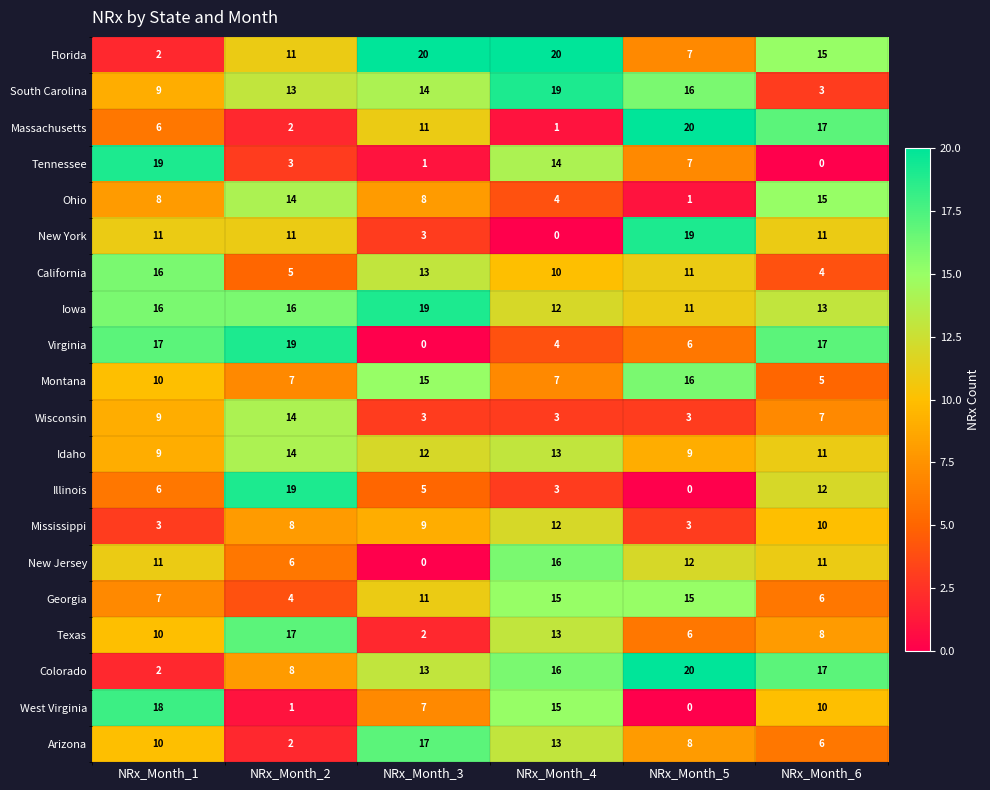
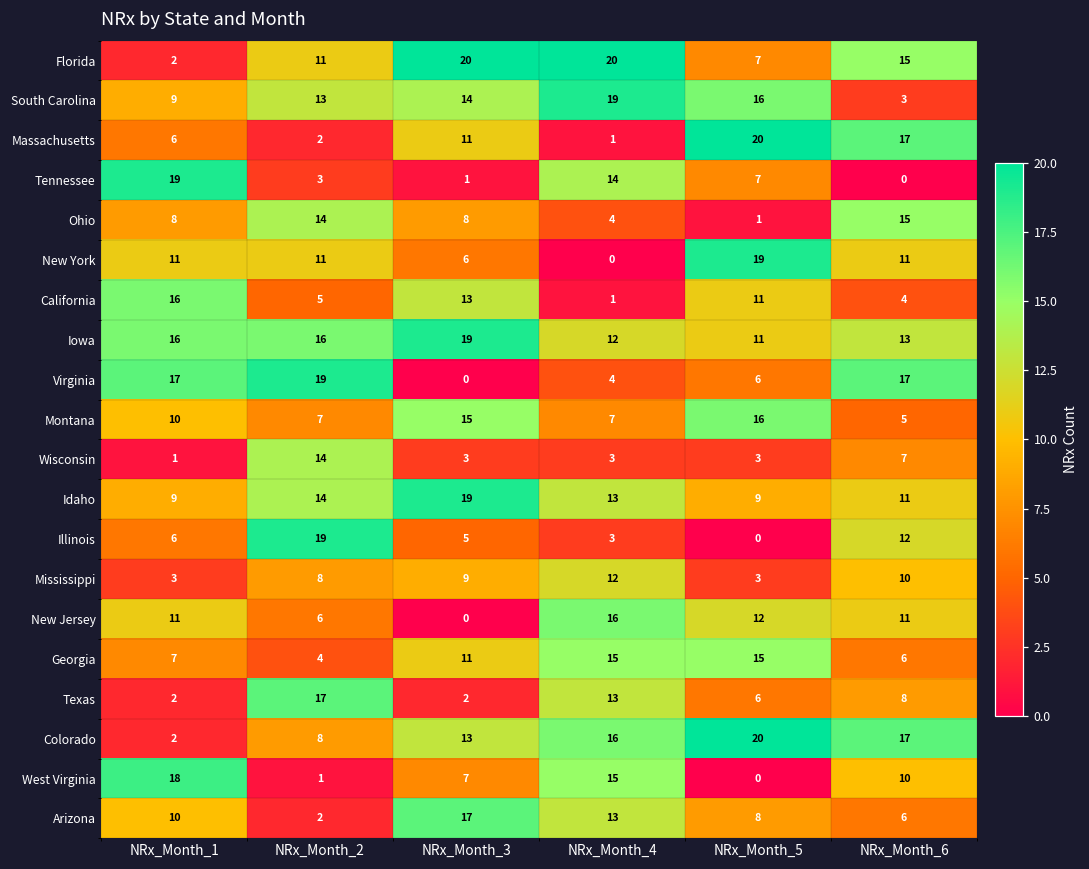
  {
    "Florida": {
      "NRx_Month_1": 2,
      "NRx_Month_2": 11,
      "NRx_Month_3": 20,
      "NRx_Month_4": 20,
      "NRx_Month_5": 7,
      "NRx_Month_6": 15
    },
    "South Carolina": {
      "NRx_Month_1": 9,
      "NRx_Month_2": 13,
      "NRx_Month_3": 14,
      "NRx_Month_4": 19,
      "NRx_Month_5": 16,
      "NRx_Month_6": 3
    },
    "Massachusetts": {
      "NRx_Month_1": 6,
      "NRx_Month_2": 2,
      "NRx_Month_3": 11,
      "NRx_Month_4": 1,
      "NRx_Month_5": 20,
      "NRx_Month_6": 17
    },
    "Tennessee": {
      "NRx_Month_1": 19,
      "NRx_Month_2": 3,
      "NRx_Month_3": 1,
      "NRx_Month_4": 14,
      "NRx_Month_5": 7,
      "NRx_Month_6": 0
    },
    "Ohio": {
      "NRx_Month_1": 8,
      "NRx_Month_2": 14,
      "NRx_Month_3": 8,
      "NRx_Month_4": 4,
      "NRx_Month_5": 1,
      "NRx_Month_6": 15
    },
    "New York": {
      "NRx_Month_1": 11,
      "NRx_Month_2": 11,
-     "NRx_Month_3": 3,
+     "NRx_Month_3": 6,
      "NRx_Month_4": 0,
      "NRx_Month_5": 19,
      "NRx_Month_6": 11
    },
    "California": {
      "NRx_Month_1": 16,
      "NRx_Month_2": 5,
      "NRx_Month_3": 13,
-     "NRx_Month_4": 10,
+     "NRx_Month_4": 1,
      "NRx_Month_5": 11,
      "NRx_Month_6": 4
    },
    "Iowa": {
      "NRx_Month_1": 16,
      "NRx_Month_2": 16,
      "NRx_Month_3": 19,
      "NRx_Month_4": 12,
      "NRx_Month_5": 11,
      "NRx_Month_6": 13
    },
    "Virginia": {
      "NRx_Month_1": 17,
      "NRx_Month_2": 19,
      "NRx_Month_3": 0,
      "NRx_Month_4": 4,
      "NRx_Month_5": 6,
      "NRx_Month_6": 17
    },
    "Montana": {
      "NRx_Month_1": 10,
      "NRx_Month_2": 7,
      "NRx_Month_3": 15,
      "NRx_Month_4": 7,
      "NRx_Month_5": 16,
      "NRx_Month_6": 5
    },
    "Wisconsin": {
-     "NRx_Month_1": 9,
+     "NRx_Month_1": 1,
      "NRx_Month_2": 14,
      "NRx_Month_3": 3,
      "NRx_Month_4": 3,
      "NRx_Month_5": 3,
      "NRx_Month_6": 7
    },
    "Idaho": {
      "NRx_Month_1": 9,
      "NRx_Month_2": 14,
-     "NRx_Month_3": 12,
+     "NRx_Month_3": 19,
      "NRx_Month_4": 13,
      "NRx_Month_5": 9,
      "NRx_Month_6": 11
    },
    "Illinois": {
      "NRx_Month_1": 6,
      "NRx_Month_2": 19,
      "NRx_Month_3": 5,
      "NRx_Month_4": 3,
      "NRx_Month_5": 0,
      "NRx_Month_6": 12
    },
    "Mississippi": {
      "NRx_Month_1": 3,
      "NRx_Month_2": 8,
      "NRx_Month_3": 9,
      "NRx_Month_4": 12,
      "NRx_Month_5": 3,
      "NRx_Month_6": 10
    },
    "New Jersey": {
      "NRx_Month_1": 11,
      "NRx_Month_2": 6,
      "NRx_Month_3": 0,
      "NRx_Month_4": 16,
      "NRx_Month_5": 12,
      "NRx_Month_6": 11
    },
    "Georgia": {
      "NRx_Month_1": 7,
      "NRx_Month_2": 4,
      "NRx_Month_3": 11,
      "NRx_Month_4": 15,
      "NRx_Month_5": 15,
      "NRx_Month_6": 6
    },
    "Texas": {
-     "NRx_Month_1": 10,
+     "NRx_Month_1": 2,
      "NRx_Month_2": 17,
      "NRx_Month_3": 2,
      "NRx_Month_4": 13,
      "NRx_Month_5": 6,
      "NRx_Month_6": 8
    },
    "Colorado": {
      "NRx_Month_1": 2,
      "NRx_Month_2": 8,
      "NRx_Month_3": 13,
      "NRx_Month_4": 16,
      "NRx_Month_5": 20,
      "NRx_Month_6": 17
    },
    "West Virginia": {
      "NRx_Month_1": 18,
      "NRx_Month_2": 1,
      "NRx_Month_3": 7,
      "NRx_Month_4": 15,
      "NRx_Month_5": 0,
      "NRx_Month_6": 10
    },
    "Arizona": {
      "NRx_Month_1": 10,
      "NRx_Month_2": 2,
      "NRx_Month_3": 17,
      "NRx_Month_4": 13,
      "NRx_Month_5": 8,
      "NRx_Month_6": 6
    }
  }
